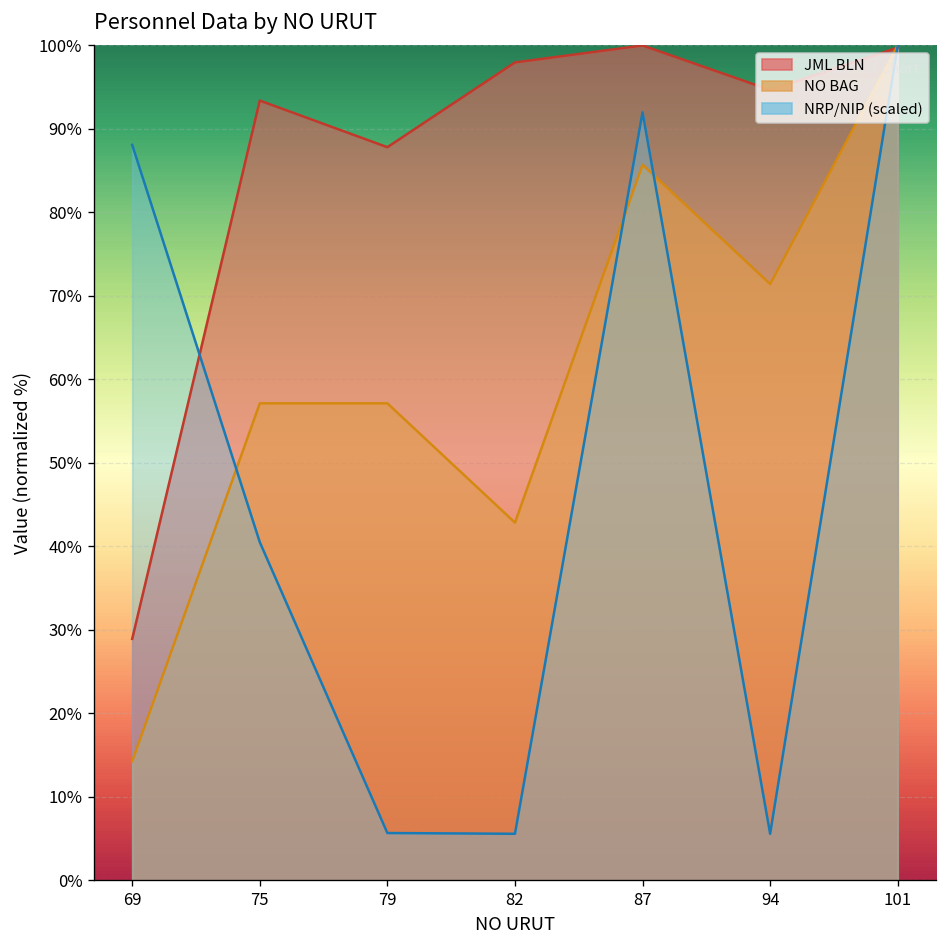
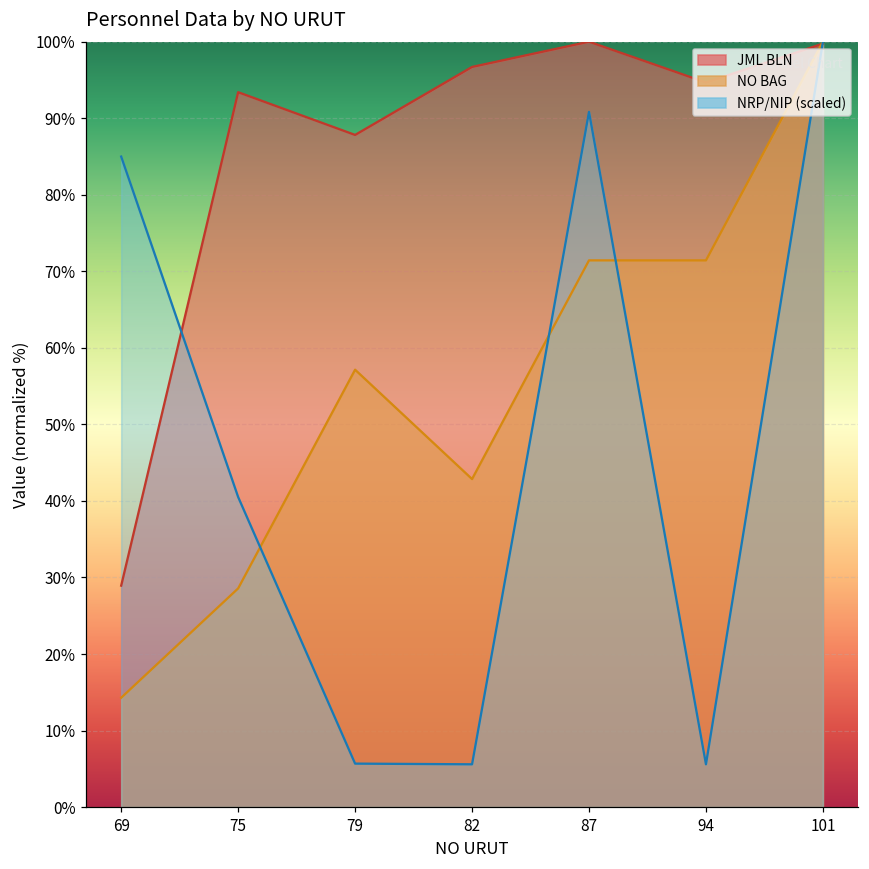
  {
    "JML BLN": {
      "69": "29%",
      "75": "93%",
      "79": "88%",
-     "82": "98%",
+     "82": "97%",
      "87": "100%"
    },
    "NO BAG": {
      "69": "14%",
-     "75": "57%",
+     "75": "29%",
      "79": "57%",
      "82": "43%",
-     "87": "86%",
+     "87": "71%",
      "94": "71%"
    },
    "NRP/NIP (scaled)": {
-     "69": "88%",
+     "69": "85%",
      "75": "41%",
      "79": "6%",
      "82": "6%",
-     "87": "92%",
+     "87": "91%",
      "94": "6%"
    }
  }
